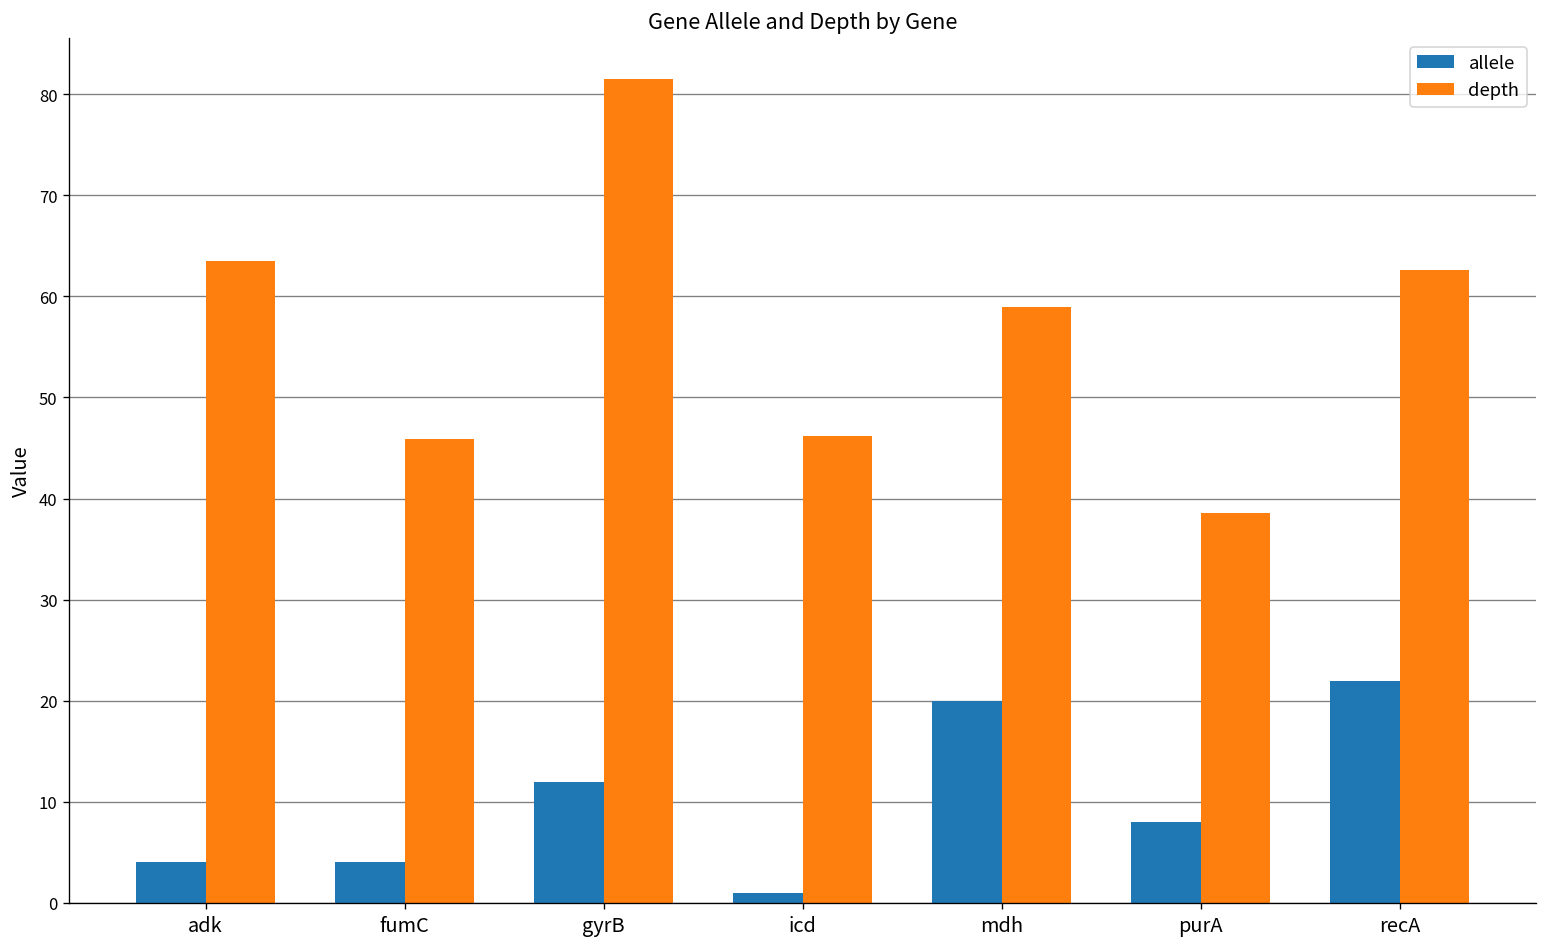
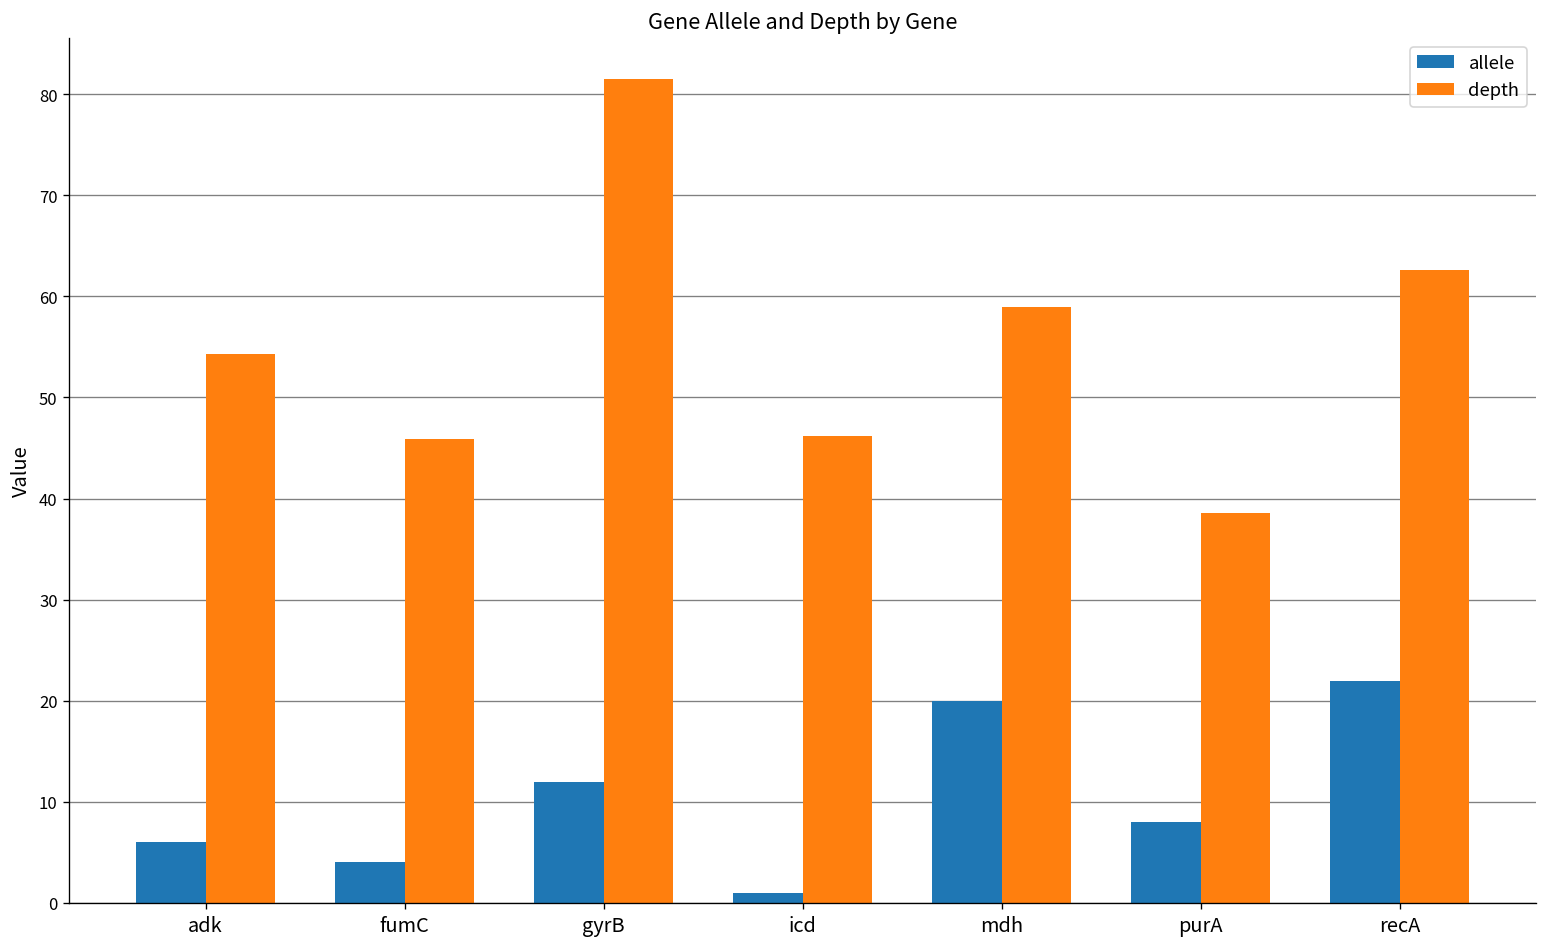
  {
    "allele": {
-     "adk": 4,
+     "adk": 6,
      "fumC": 4,
      "gyrB": 12,
      "icd": 1,
      "mdh": 20,
      "purA": 8,
      "recA": 22
    },
    "depth": {
-     "adk": 64,
+     "adk": 54,
      "fumC": 46,
      "gyrB": 82,
      "icd": 46,
      "mdh": 59,
      "purA": 39,
      "recA": 63
    }
  }
